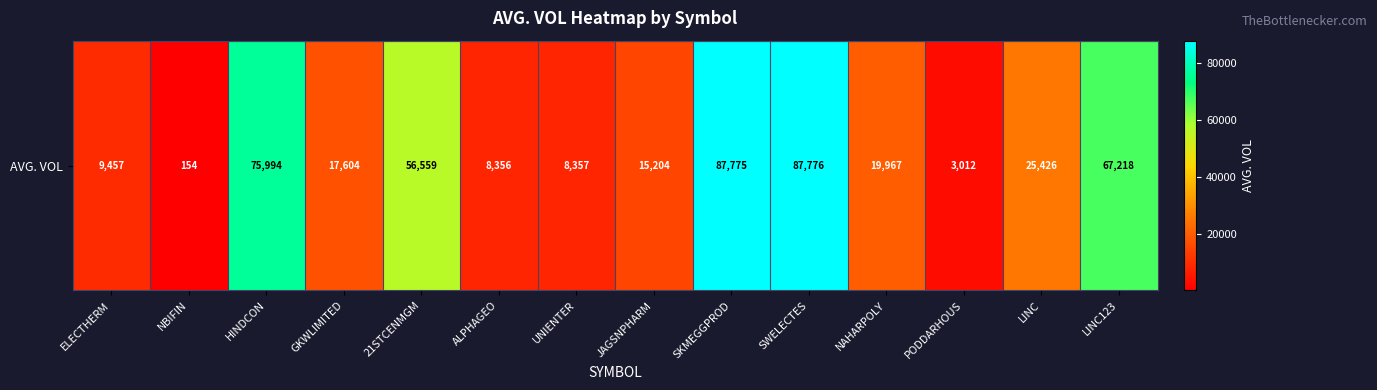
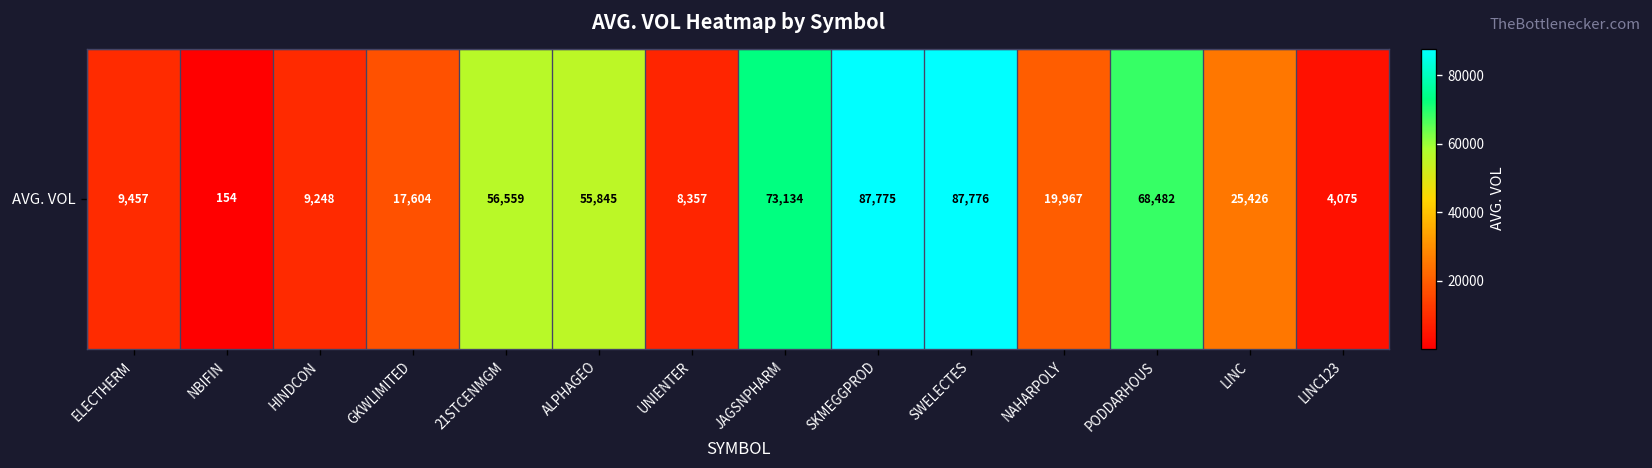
  {
    "AVG. VOL": {
      "ELECTHERM": "9,457",
      "NBIFIN": "154",
-     "HINDCON": "75,994",
+     "HINDCON": "9,248",
      "GKWLIMITED": "17,604",
      "21STCENMGM": "56,559",
-     "ALPHAGEO": "8,356",
+     "ALPHAGEO": "55,845",
      "UNIENTER": "8,357",
-     "JAGSNPHARM": "15,204",
+     "JAGSNPHARM": "73,134",
      "SKMEGGPROD": "87,775",
      "SWELECTES": "87,776",
      "NAHARPOLY": "19,967",
-     "PODDARHOUS": "3,012",
+     "PODDARHOUS": "68,482",
      "LINC": "25,426",
-     "LINC123": "67,218"
+     "LINC123": "4,075"
    }
  }
